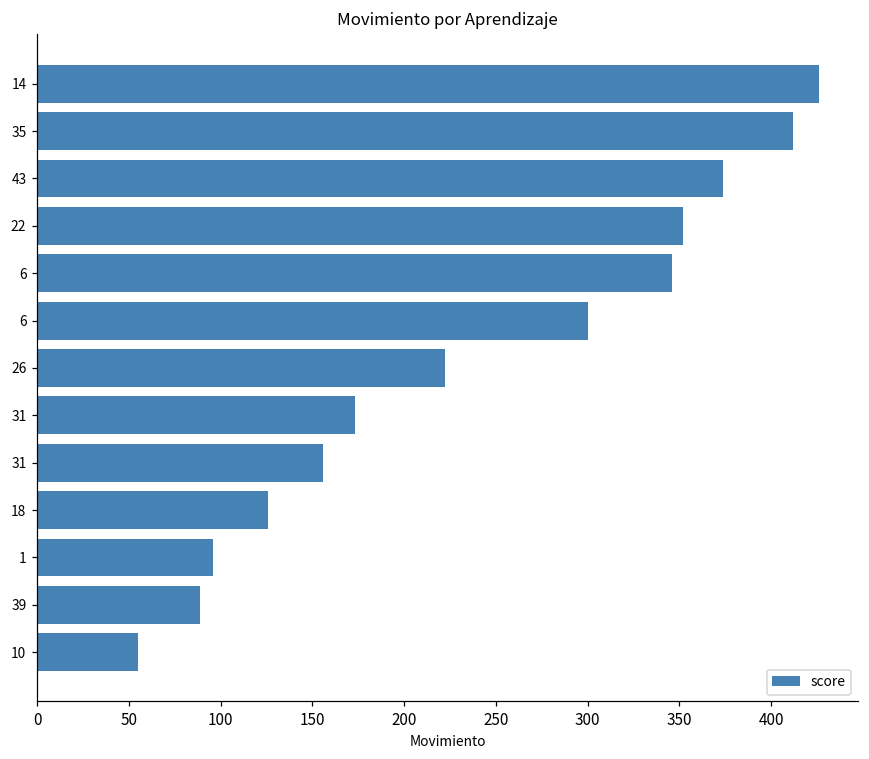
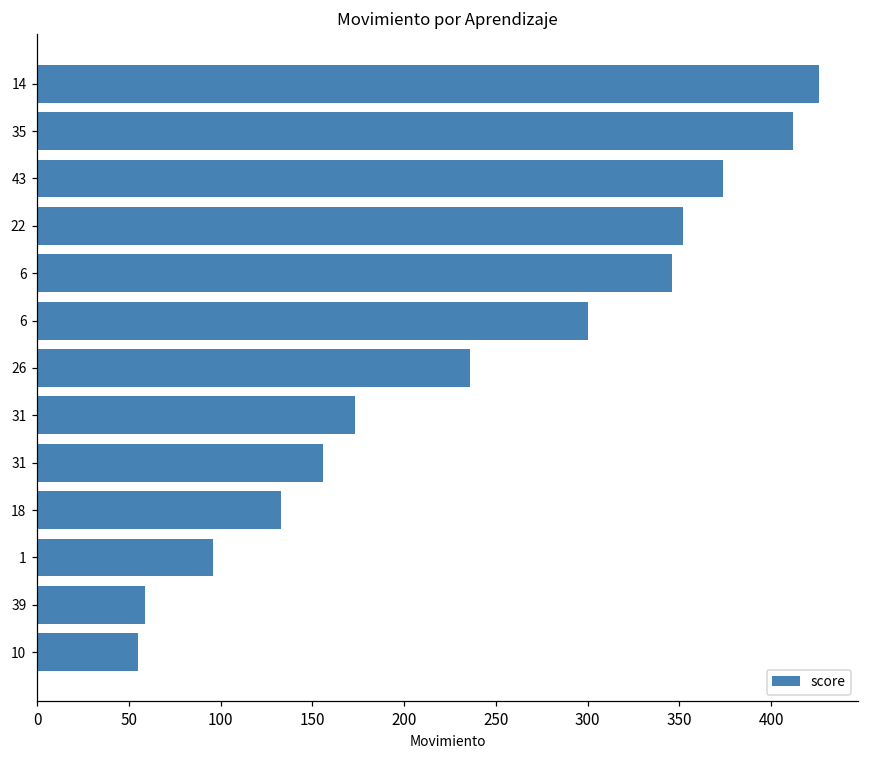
  {
    "14": 426,
    "35": 412,
    "43": 374,
    "22": 352,
-   "26": 222,
-   "18": 126,
+   "26": 236,
+   "18": 133,
    "1": 96,
-   "39": 89,
+   "39": 59,
    "10": 55
  }
